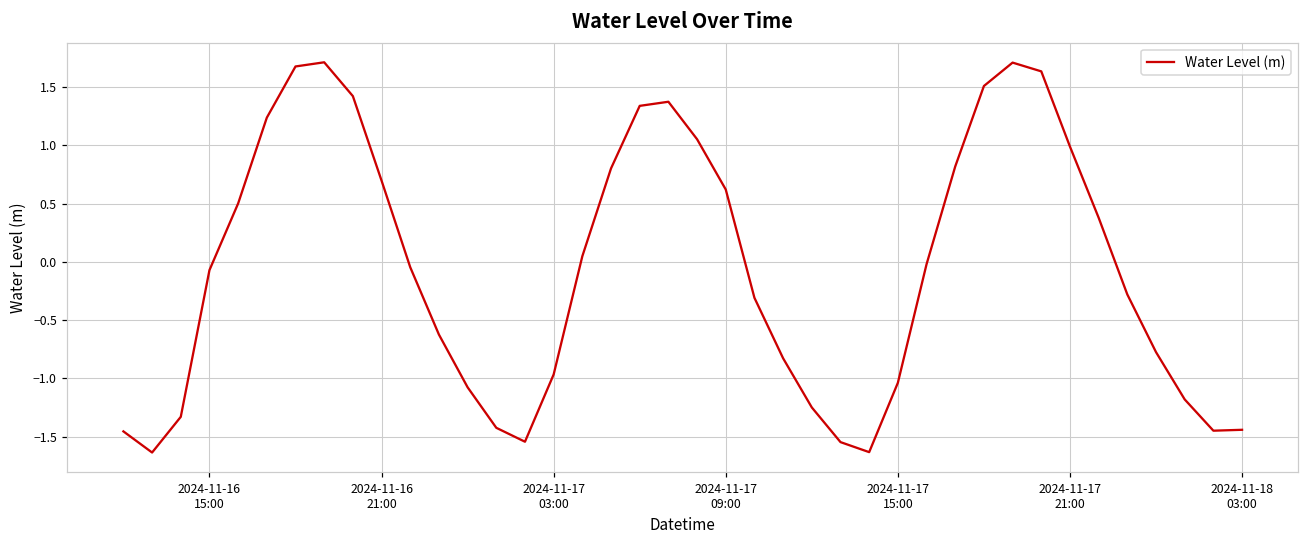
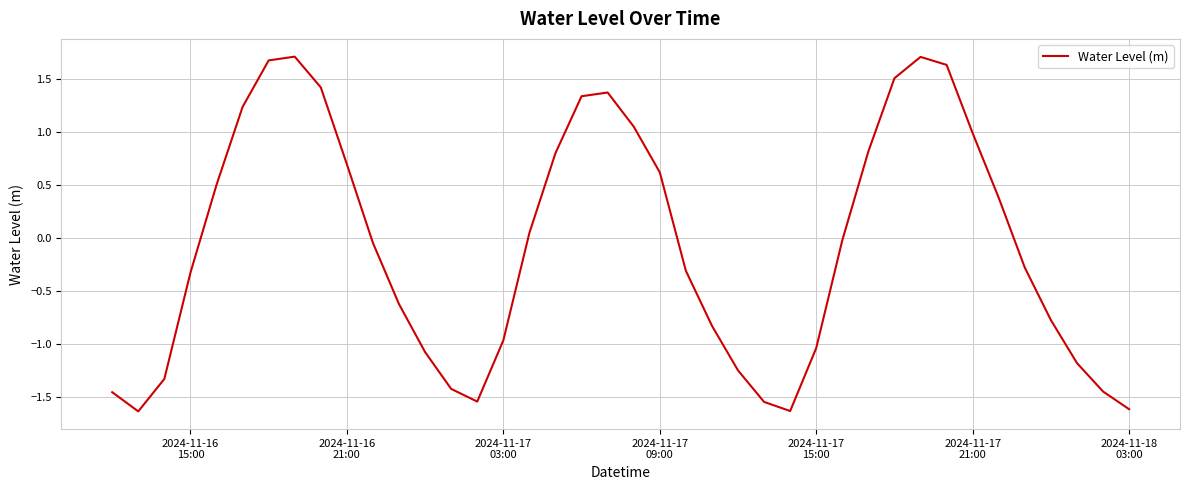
  {
-   "2024-11-16 15:00": -0.07,
+   "2024-11-16 15:00": -0.33,
    "2024-11-16 21:00": 0.70,
    "2024-11-17 03:00": -0.97,
    "2024-11-17 09:00": 0.62,
    "2024-11-17 15:00": -1.04,
    "2024-11-17 21:00": 0.99,
-   "2024-11-18 03:00": -1.44
+   "2024-11-18 03:00": -1.62
  }
